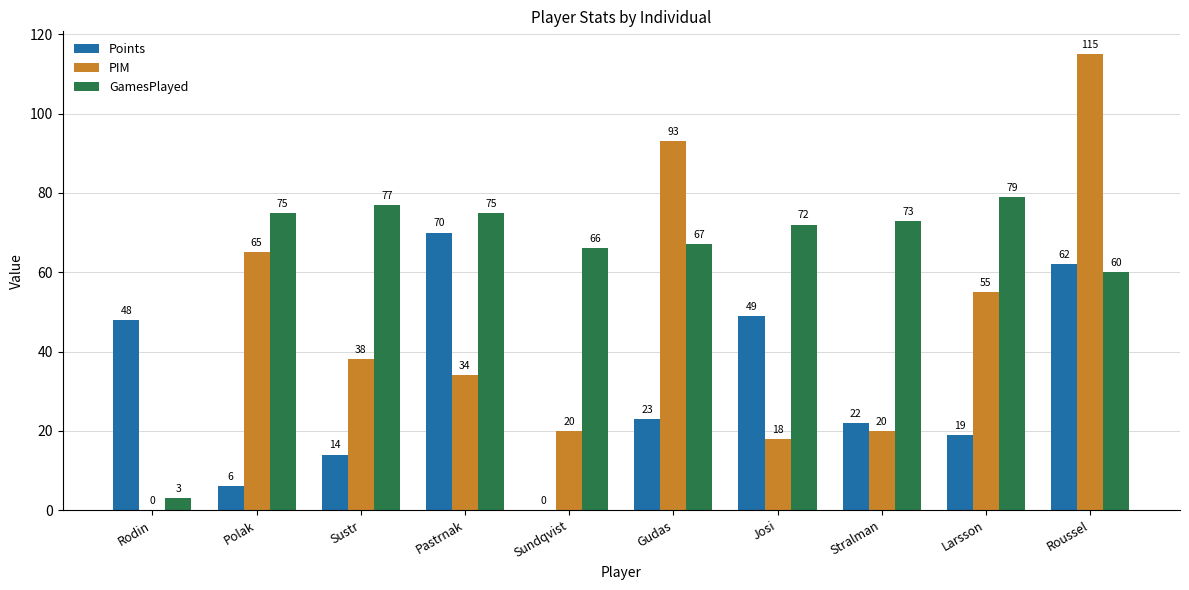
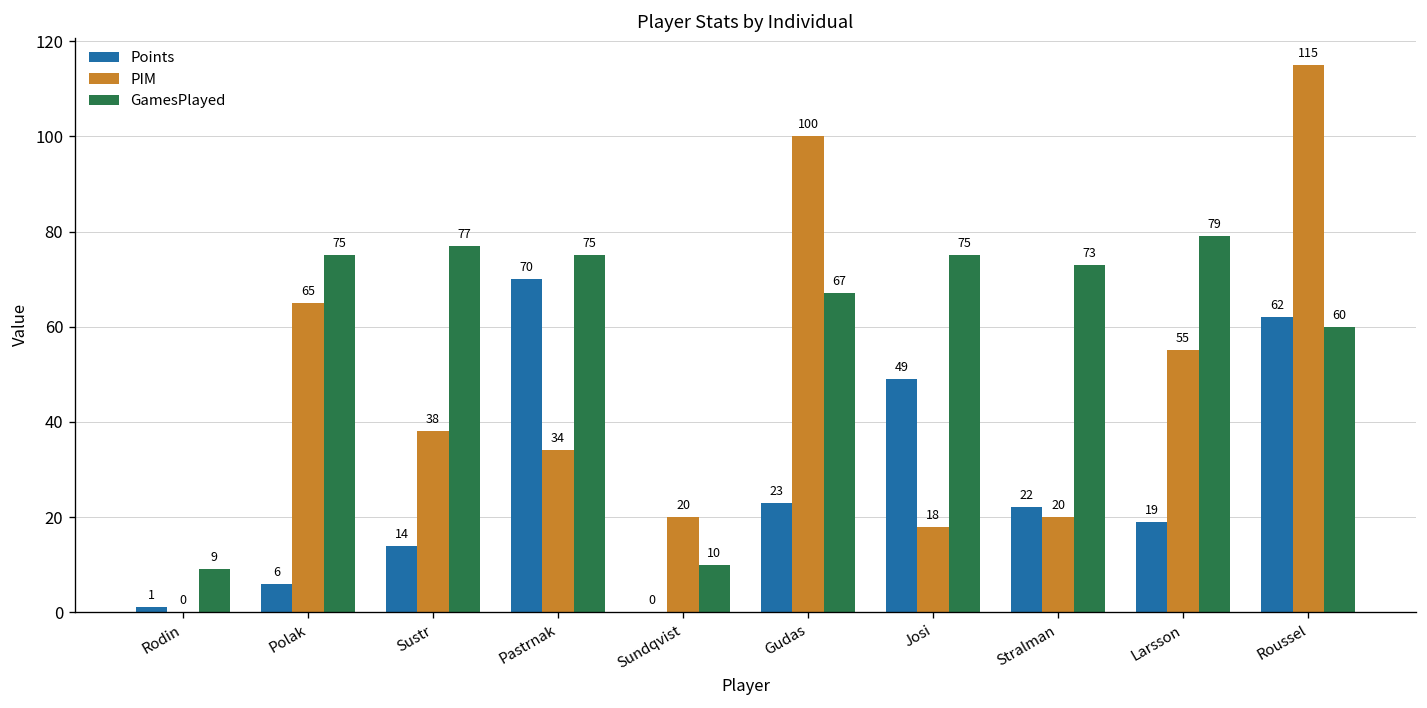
  {
    "Points": {
-     "Rodin": 48,
+     "Rodin": 1,
      "Polak": 6,
      "Sustr": 14,
      "Pastrnak": 70,
      "Sundqvist": 0,
      "Gudas": 23,
      "Josi": 49,
      "Stralman": 22,
      "Larsson": 19,
      "Roussel": 62
    },
    "PIM": {
      "Rodin": 0,
      "Polak": 65,
      "Sustr": 38,
      "Pastrnak": 34,
      "Sundqvist": 20,
-     "Gudas": 93,
+     "Gudas": 100,
      "Josi": 18,
      "Stralman": 20,
      "Larsson": 55,
      "Roussel": 115
    },
    "GamesPlayed": {
-     "Rodin": 3,
+     "Rodin": 9,
      "Polak": 75,
      "Sustr": 77,
      "Pastrnak": 75,
-     "Sundqvist": 66,
+     "Sundqvist": 10,
      "Gudas": 67,
-     "Josi": 72,
+     "Josi": 75,
      "Stralman": 73,
      "Larsson": 79,
      "Roussel": 60
    }
  }
